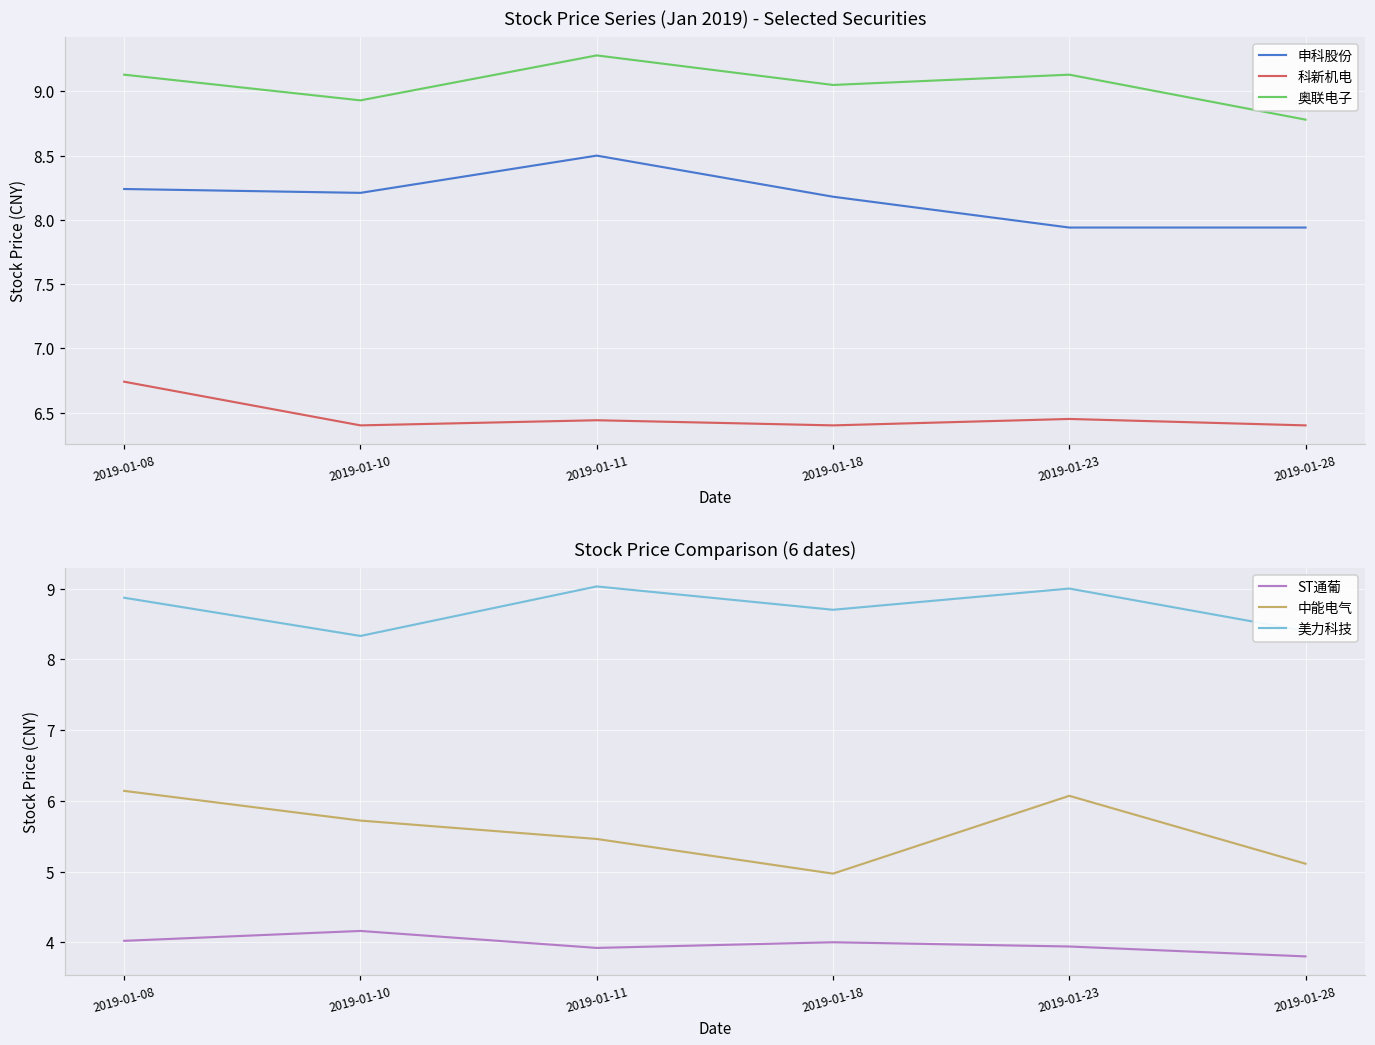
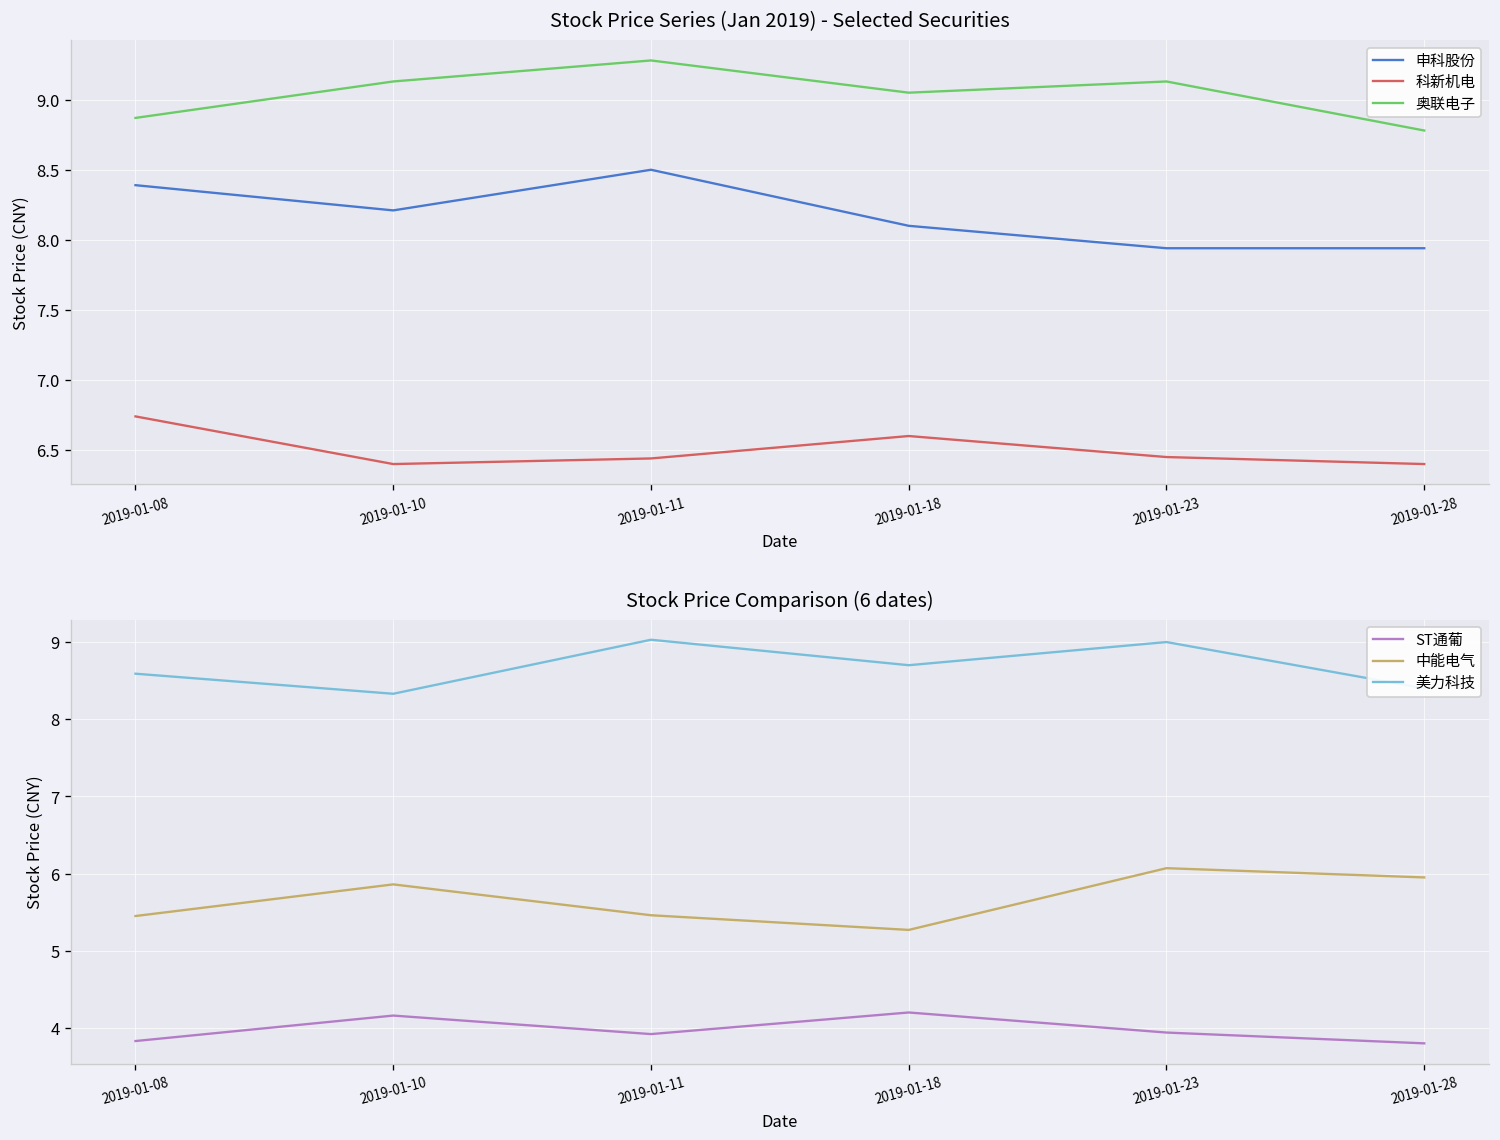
  {
    "Stock Price Series (Jan 2019) - Selected Securities": {
      "申科股份": {
-       "2019-01-08": 8.24,
+       "2019-01-08": 8.39,
        "2019-01-10": 8.21,
        "2019-01-11": 8.50,
-       "2019-01-18": 8.18,
+       "2019-01-18": 8.10,
        "2019-01-23": 7.94,
        "2019-01-28": 7.94
      },
      "科新机电": {
        "2019-01-08": 6.74,
        "2019-01-10": 6.4,
        "2019-01-11": 6.44,
-       "2019-01-18": 6.4,
+       "2019-01-18": 6.6,
        "2019-01-23": 6.45,
        "2019-01-28": 6.4
      },
      "奥联电子": {
-       "2019-01-08": 9.13,
-       "2019-01-10": 8.93,
+       "2019-01-08": 8.87,
+       "2019-01-10": 9.13,
        "2019-01-11": 9.28,
        "2019-01-18": 9.05,
        "2019-01-23": 9.13,
        "2019-01-28": 8.78
      }
    },
    "Stock Price Comparison (6 dates)": {
      "ST通葡": {
-       "2019-01-08": 4.0,
+       "2019-01-08": 3.8,
        "2019-01-10": 4.2,
        "2019-01-11": 3.9,
-       "2019-01-18": 4.0,
+       "2019-01-18": 4.2,
        "2019-01-23": 3.9,
        "2019-01-28": 3.8
      },
      "中能电气": {
-       "2019-01-08": 6.1,
-       "2019-01-10": 5.7,
+       "2019-01-08": 5.5,
+       "2019-01-10": 5.9,
        "2019-01-11": 5.5,
-       "2019-01-18": 5.0,
+       "2019-01-18": 5.3,
        "2019-01-23": 6.1,
-       "2019-01-28": 5.1
+       "2019-01-28": 6.0
      },
      "美力科技": {
-       "2019-01-08": 8.9,
+       "2019-01-08": 8.6,
        "2019-01-10": 8.3,
        "2019-01-11": 9.0,
        "2019-01-18": 8.7,
        "2019-01-23": 9.0
      }
    }
  }
